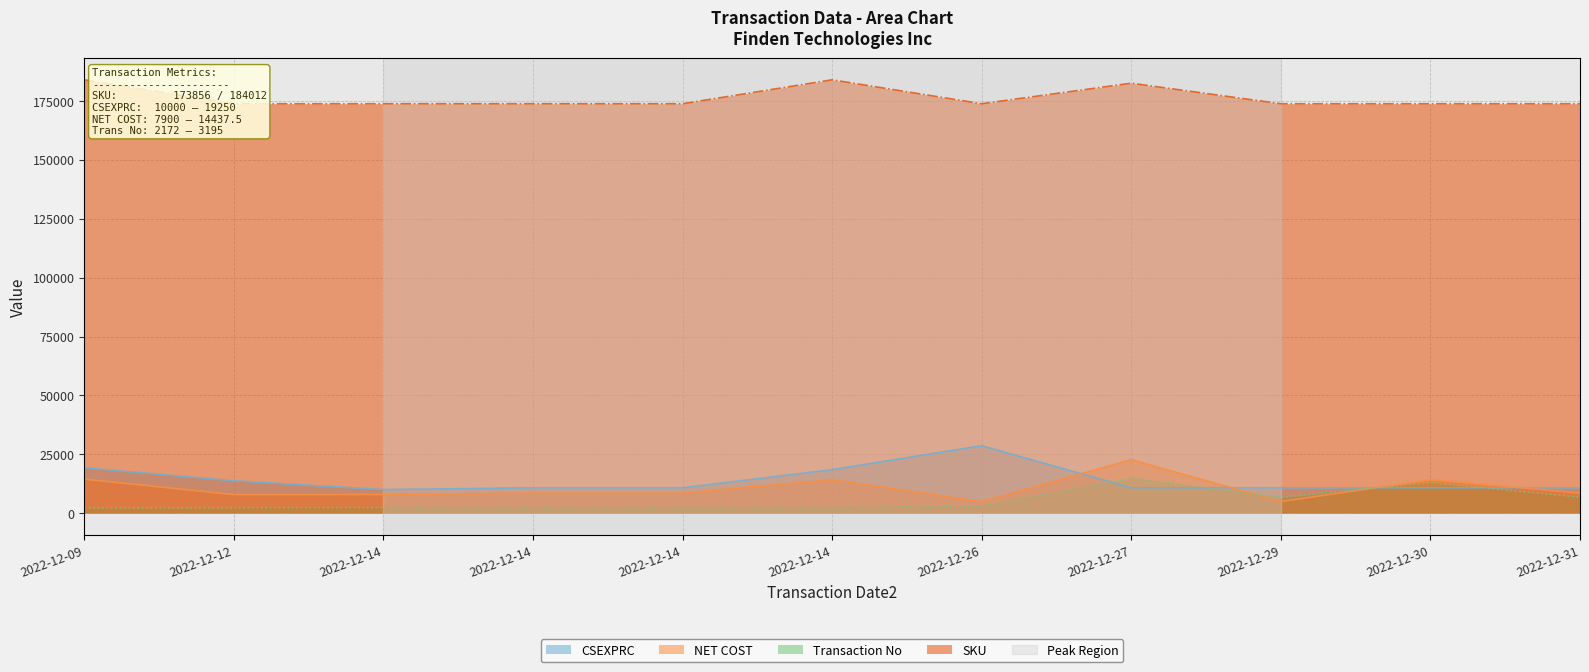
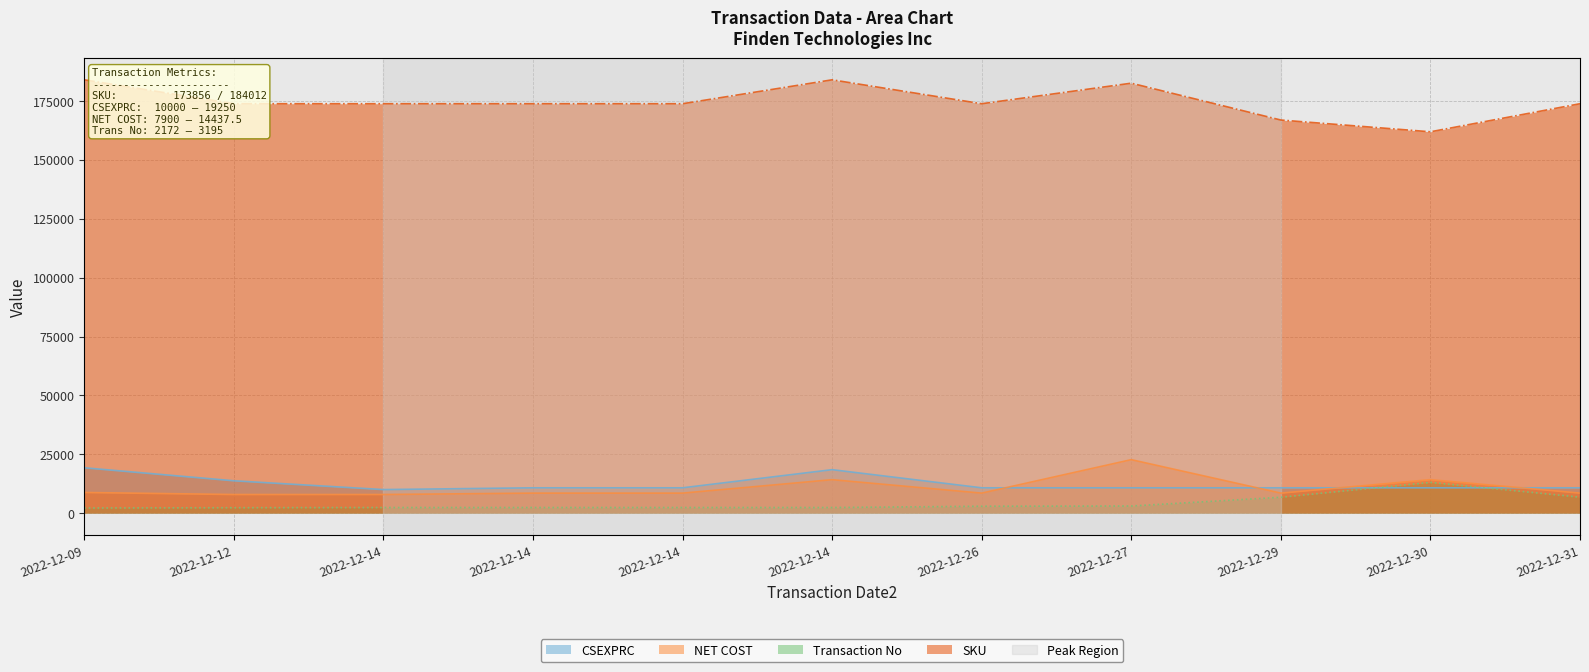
  {
    "CSEXPRC": {
      "2022-12-09": 19000,
      "2022-12-12": 14000,
-     "2022-12-26": 29000,
+     "2022-12-26": 11000,
      "2022-12-27": 11000,
      "2022-12-29": 11000,
      "2022-12-30": 11000,
      "2022-12-31": 11000
    },
    "NET COST": {
-     "2022-12-09": 14000,
+     "2022-12-09": 9000,
      "2022-12-12": 8000,
-     "2022-12-26": 5000,
+     "2022-12-26": 8000,
      "2022-12-27": 23000,
-     "2022-12-29": 5000,
+     "2022-12-29": 8000,
      "2022-12-30": 14000,
      "2022-12-31": 8000
    },
    "Transaction No": {
      "2022-12-09": 2000,
      "2022-12-12": 2000,
      "2022-12-26": 3000,
-     "2022-12-27": 15000,
+     "2022-12-27": 3000,
      "2022-12-29": 7000,
      "2022-12-30": 13000,
      "2022-12-31": 7000
    },
    "SKU": {
      "2022-12-09": 184000,
      "2022-12-26": 174000,
      "2022-12-27": 183000,
-     "2022-12-29": 174000,
-     "2022-12-30": 174000,
+     "2022-12-29": 167000,
+     "2022-12-30": 162000,
      "2022-12-31": 174000
    }
  }
